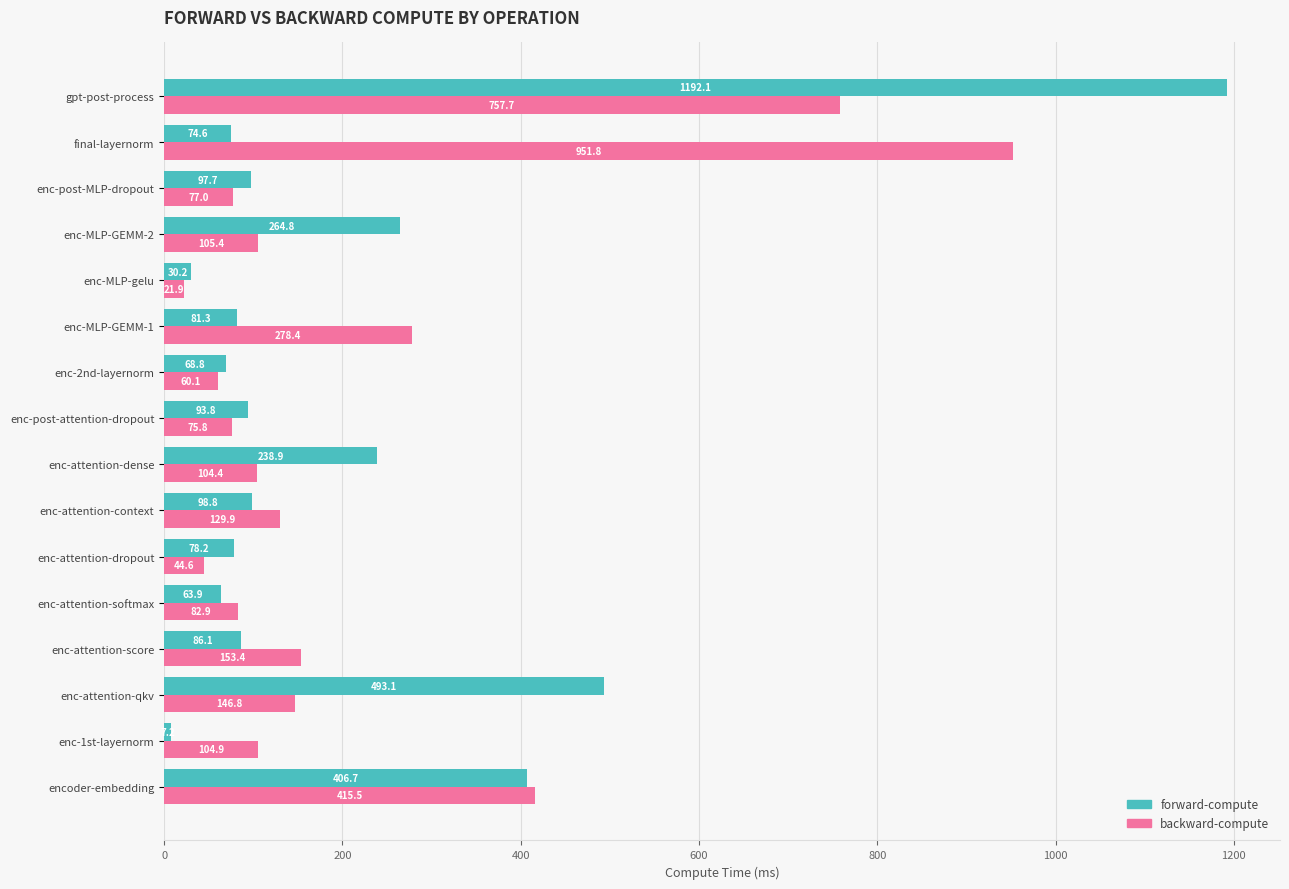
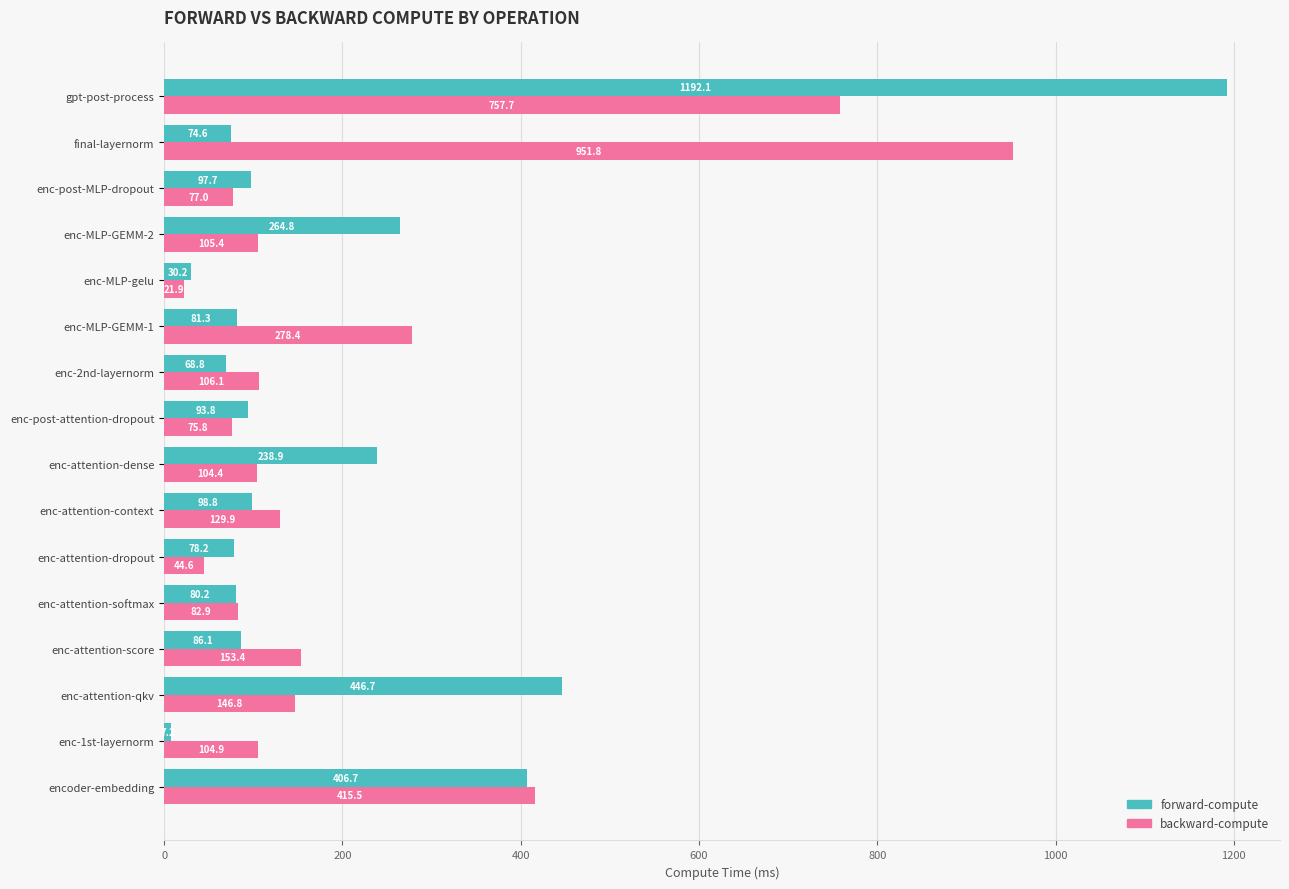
  {
    "forward-compute": {
      "gpt-post-process": 1192.1,
      "final-layernorm": 74.6,
      "enc-post-MLP-dropout": 97.7,
      "enc-MLP-GEMM-2": 264.8,
      "enc-MLP-gelu": 30.2,
      "enc-MLP-GEMM-1": 81.3,
      "enc-2nd-layernorm": 68.8,
      "enc-post-attention-dropout": 93.8,
      "enc-attention-dense": 238.9,
      "enc-attention-context": 98.8,
      "enc-attention-dropout": 78.2,
-     "enc-attention-softmax": 63.9,
+     "enc-attention-softmax": 80.2,
      "enc-attention-score": 86.1,
-     "enc-attention-qkv": 493.1,
+     "enc-attention-qkv": 446.7,
      "encoder-embedding": 406.7
    },
    "backward-compute": {
      "gpt-post-process": 757.7,
      "final-layernorm": 951.8,
      "enc-post-MLP-dropout": 77.0,
      "enc-MLP-GEMM-2": 105.4,
      "enc-MLP-gelu": 21.9,
      "enc-MLP-GEMM-1": 278.4,
-     "enc-2nd-layernorm": 60.1,
+     "enc-2nd-layernorm": 106.1,
      "enc-post-attention-dropout": 75.8,
      "enc-attention-dense": 104.4,
      "enc-attention-context": 129.9,
      "enc-attention-dropout": 44.6,
      "enc-attention-softmax": 82.9,
      "enc-attention-score": 153.4,
      "enc-attention-qkv": 146.8,
      "enc-1st-layernorm": 104.9,
      "encoder-embedding": 415.5
    }
  }
